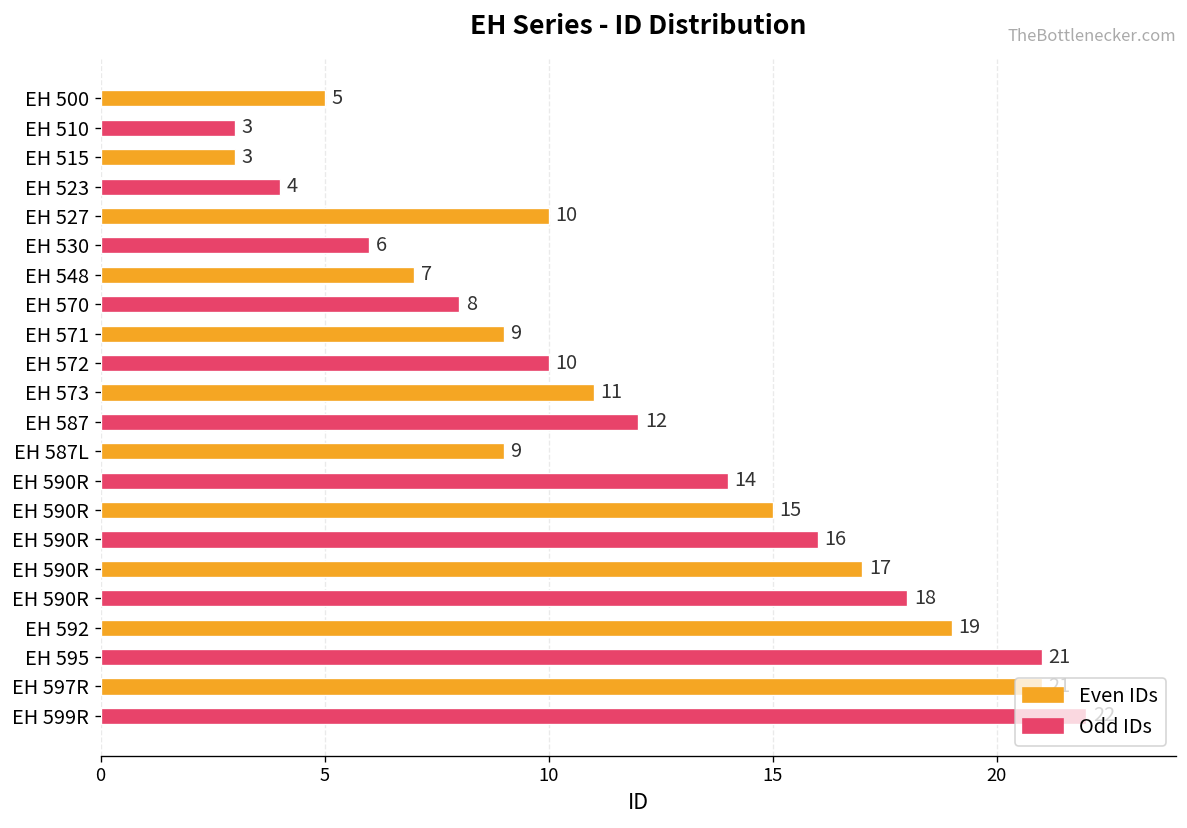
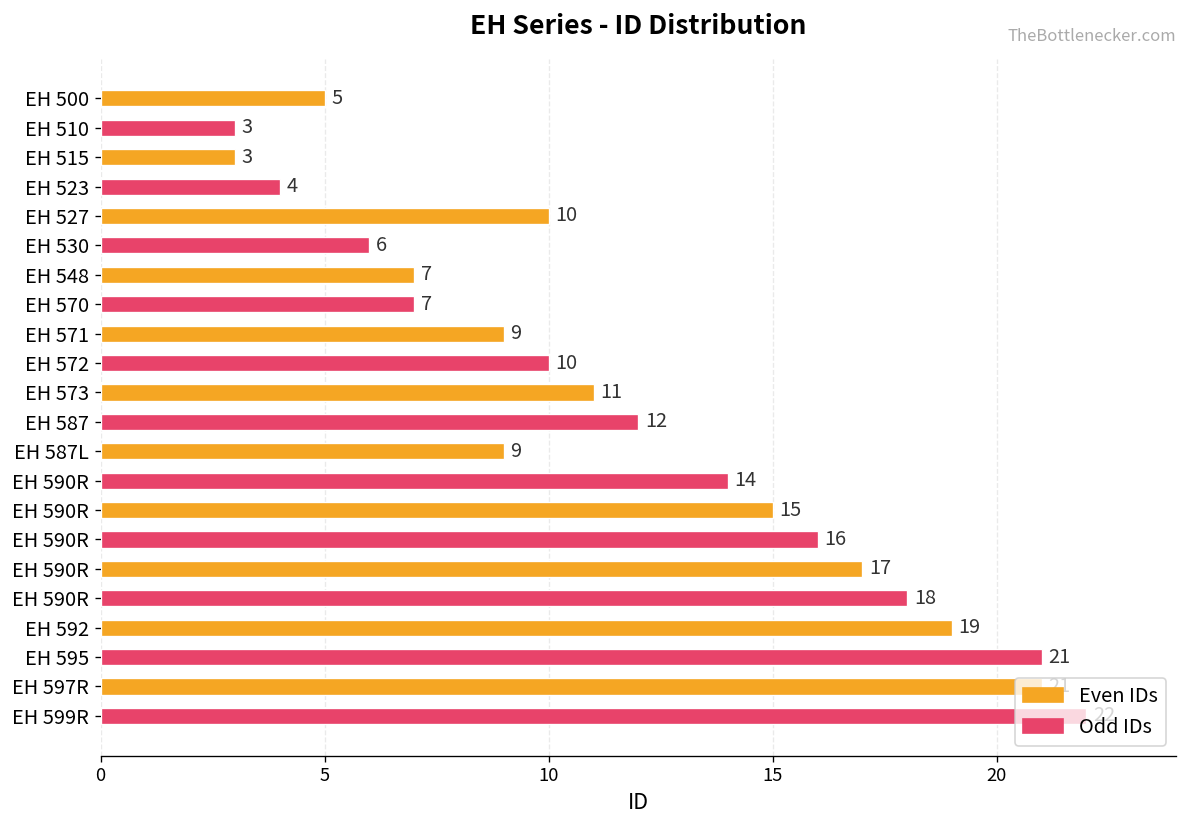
  {
    "EH 500": 5,
    "EH 510": 3,
    "EH 515": 3,
    "EH 523": 4,
    "EH 527": 10,
    "EH 530": 6,
    "EH 548": 7,
-   "EH 570": 8,
+   "EH 570": 7,
    "EH 571": 9,
    "EH 572": 10,
    "EH 573": 11,
    "EH 587": 12,
    "EH 587L": 9,
    "EH 592": 19,
    "EH 595": 21
  }
